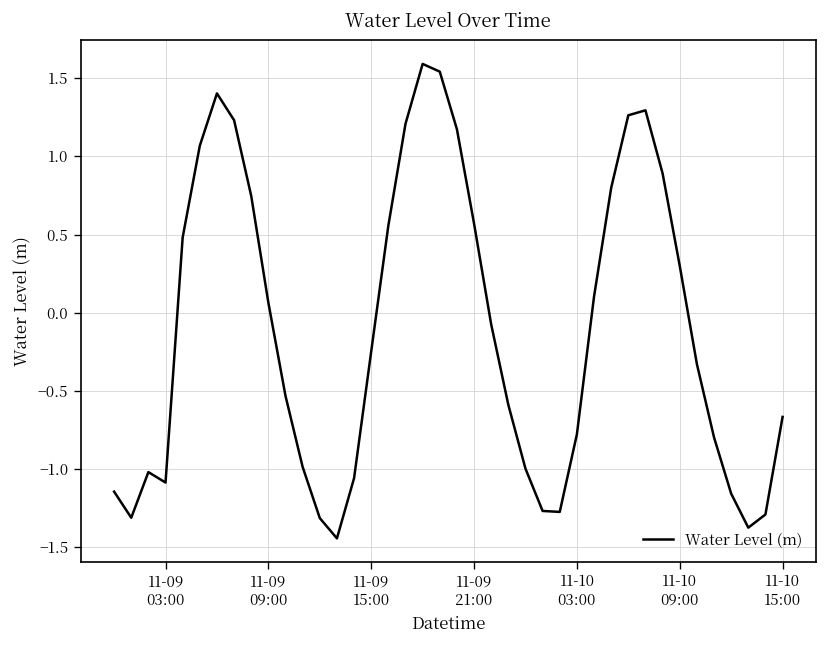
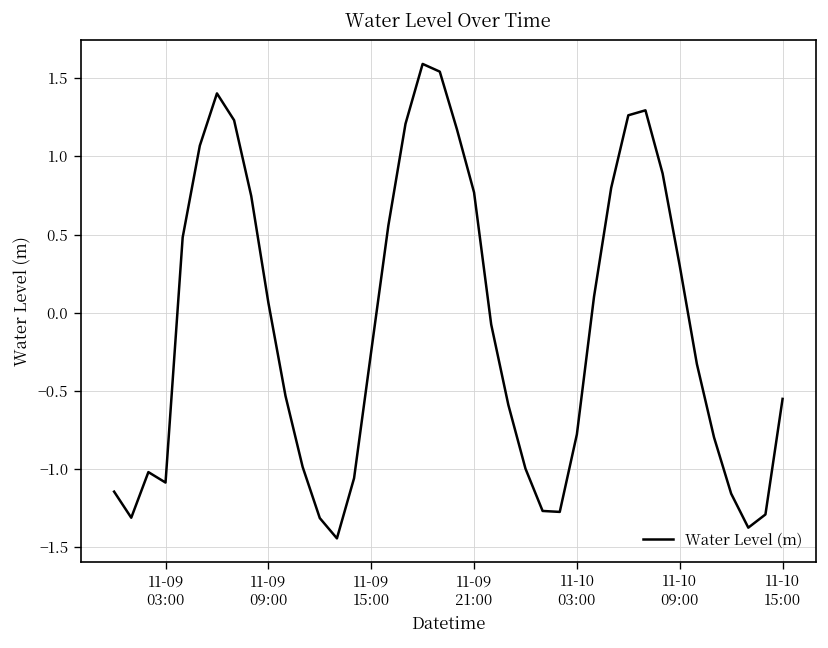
  {
    "11-09 03:00": -1.09,
    "11-09 09:00": 0.06,
    "11-09 15:00": -0.25,
-   "11-09 21:00": 0.57,
+   "11-09 21:00": 0.77,
    "11-10 03:00": -0.78,
    "11-10 09:00": 0.30,
-   "11-10 15:00": -0.67
+   "11-10 15:00": -0.55
  }
